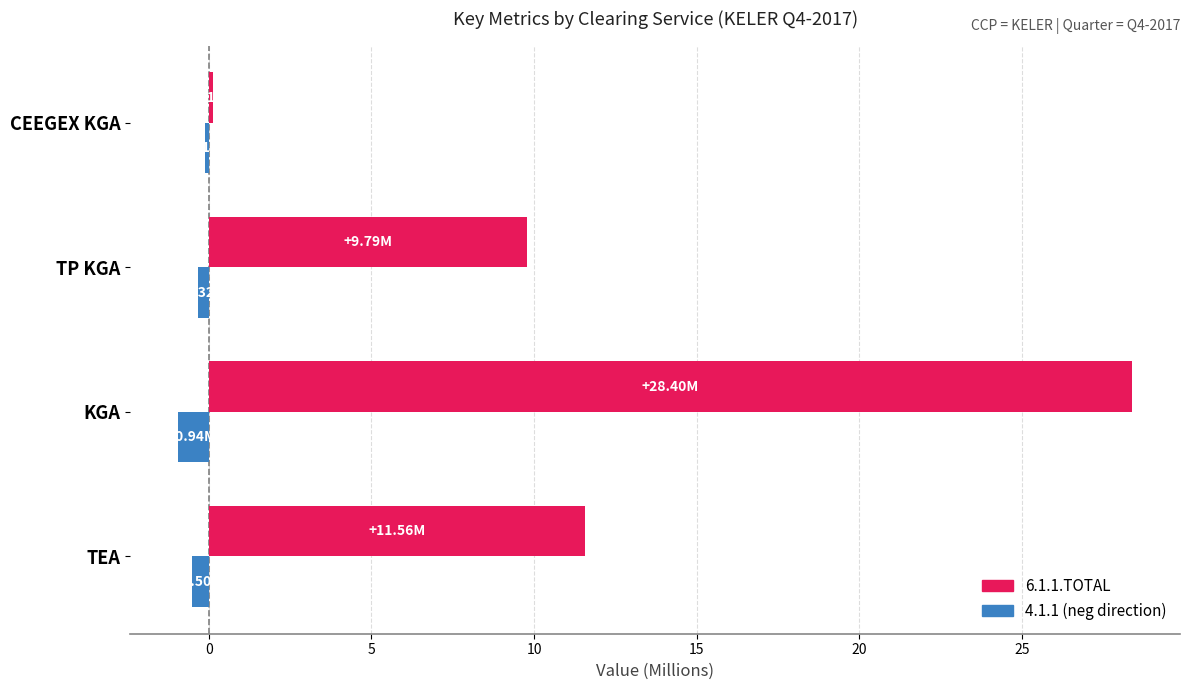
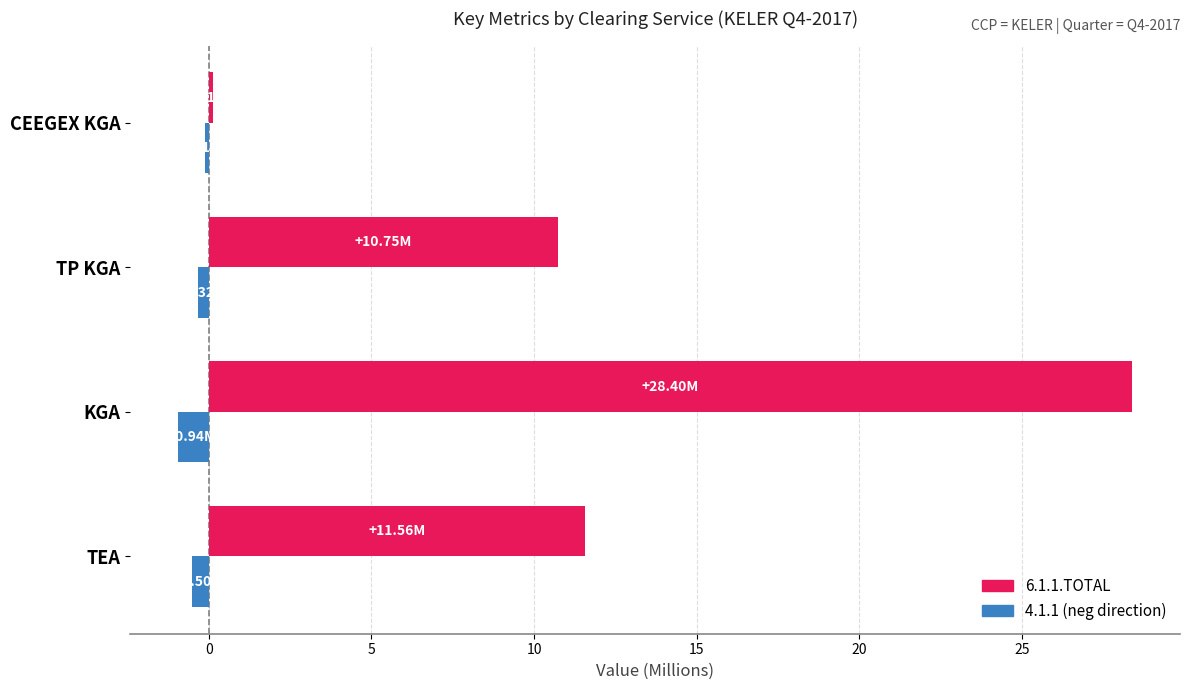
  {
    "6.1.1.TOTAL": {
-     "TP KGA": "+9.79M",
+     "TP KGA": "+10.75M",
      "KGA": "+28.40M",
      "TEA": "+11.56M"
    }
  }
